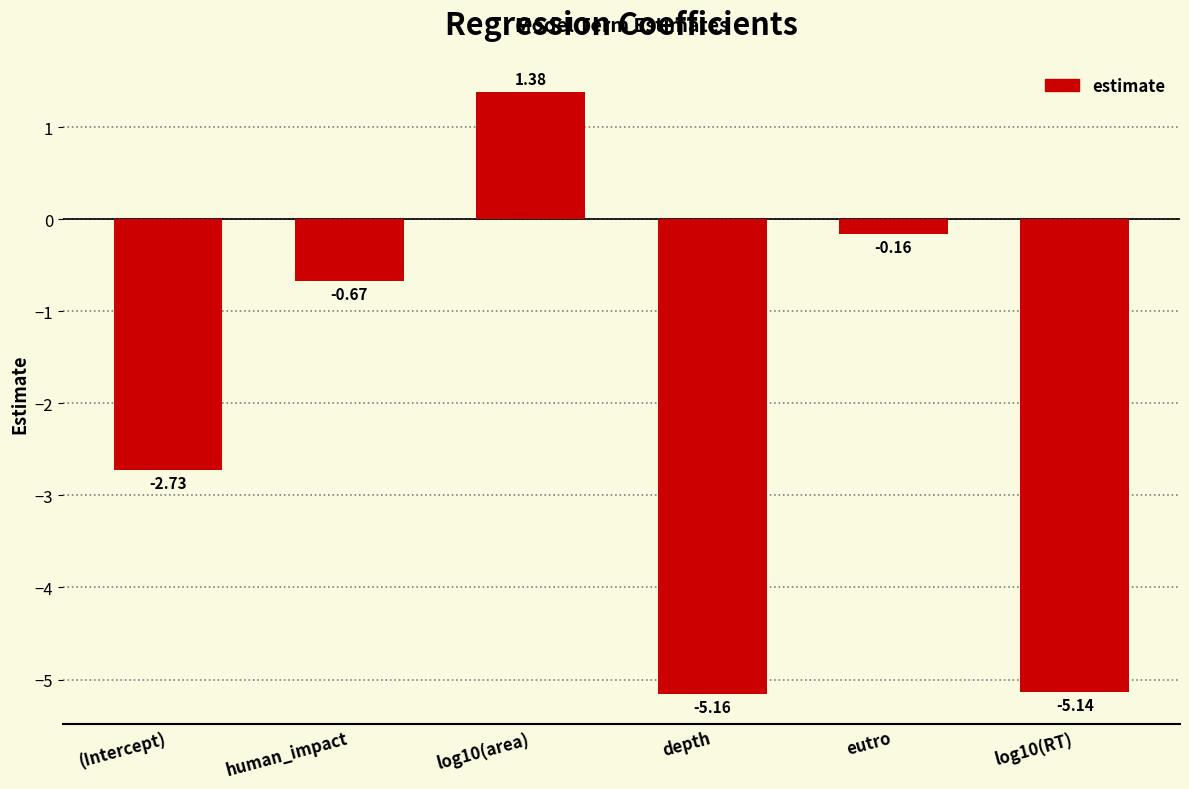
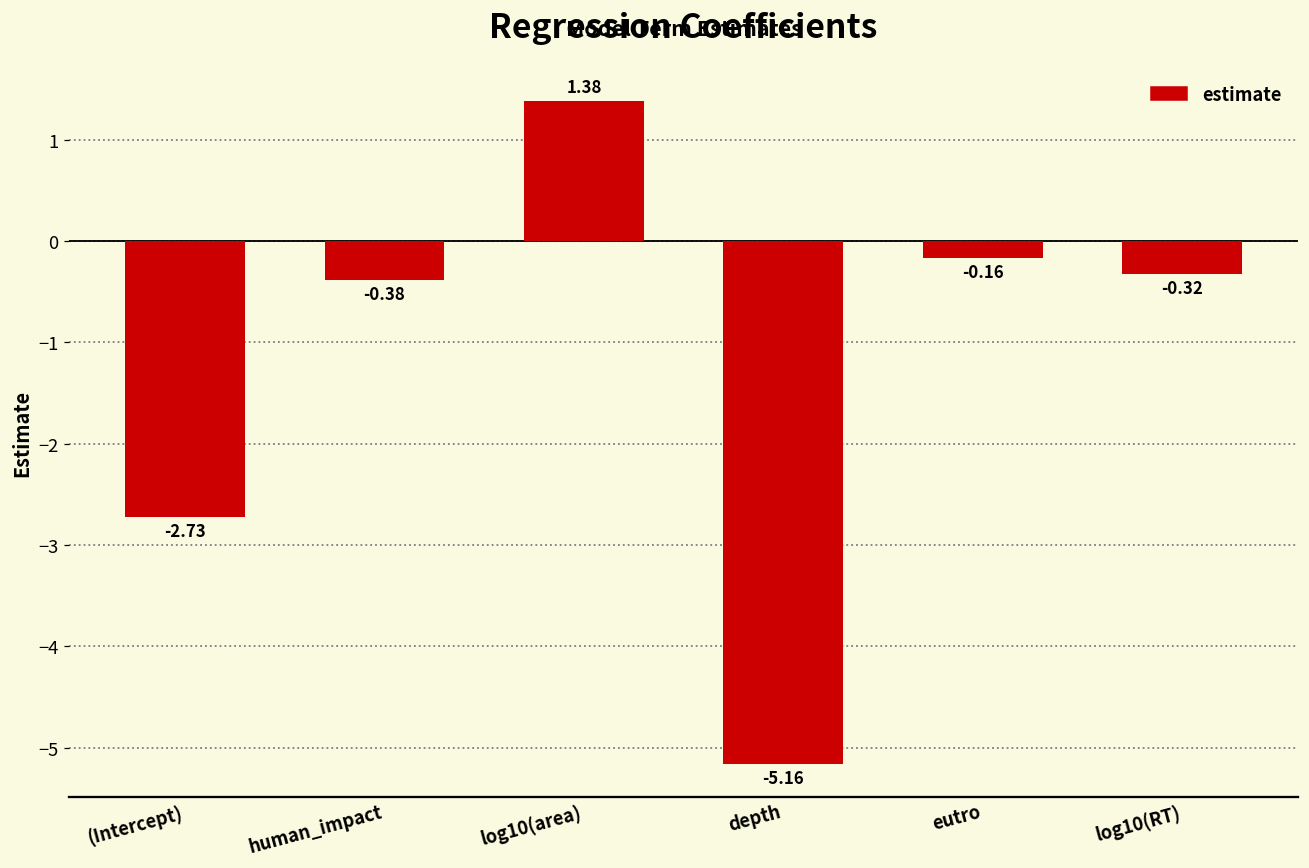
  {
    "(Intercept)": -2.73,
-   "human_impact": -0.67,
+   "human_impact": -0.38,
    "log10(area)": 1.38,
    "depth": -5.16,
    "eutro": -0.16,
-   "log10(RT)": -5.14
+   "log10(RT)": -0.32
  }
